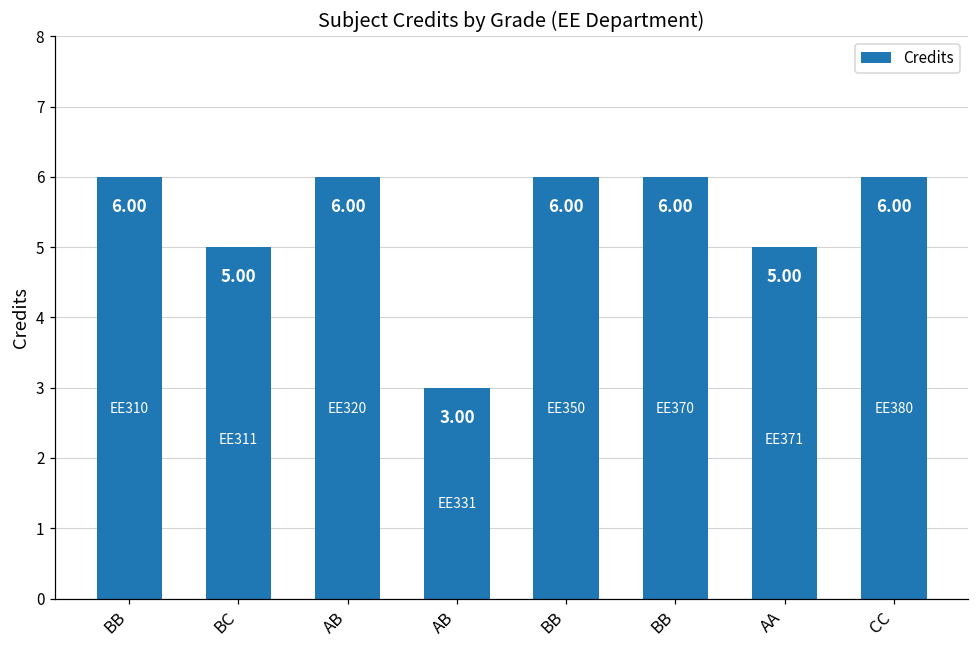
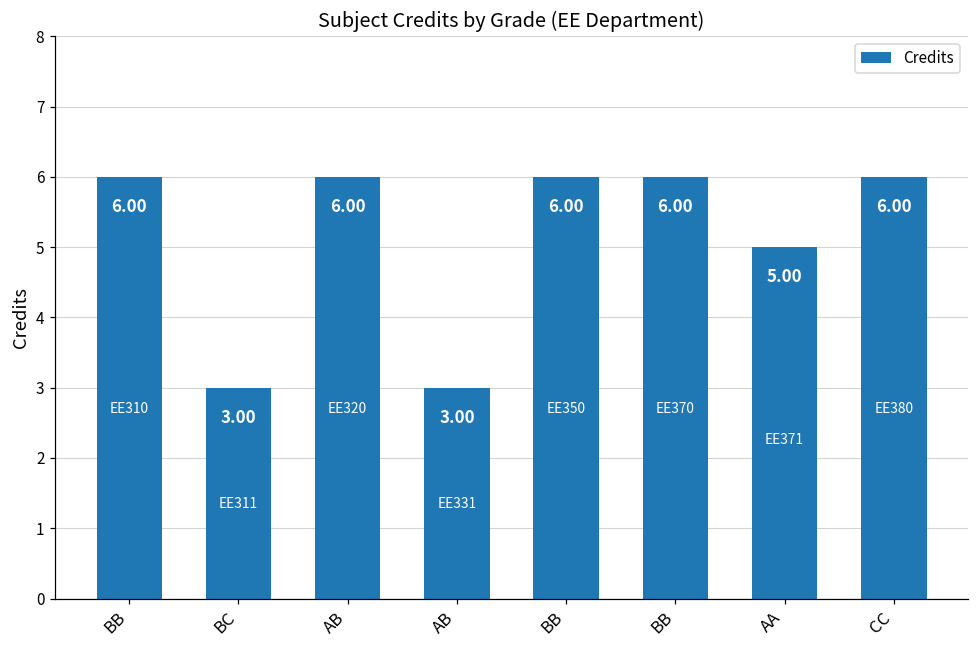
  {
-   "BC": 5.00,
+   "BC": 3.00,
    "AA": 5.00,
    "CC": 6.00
  }
